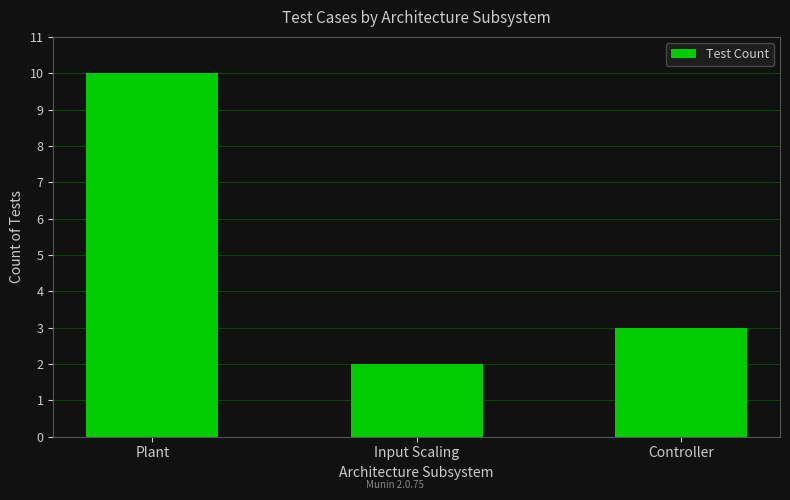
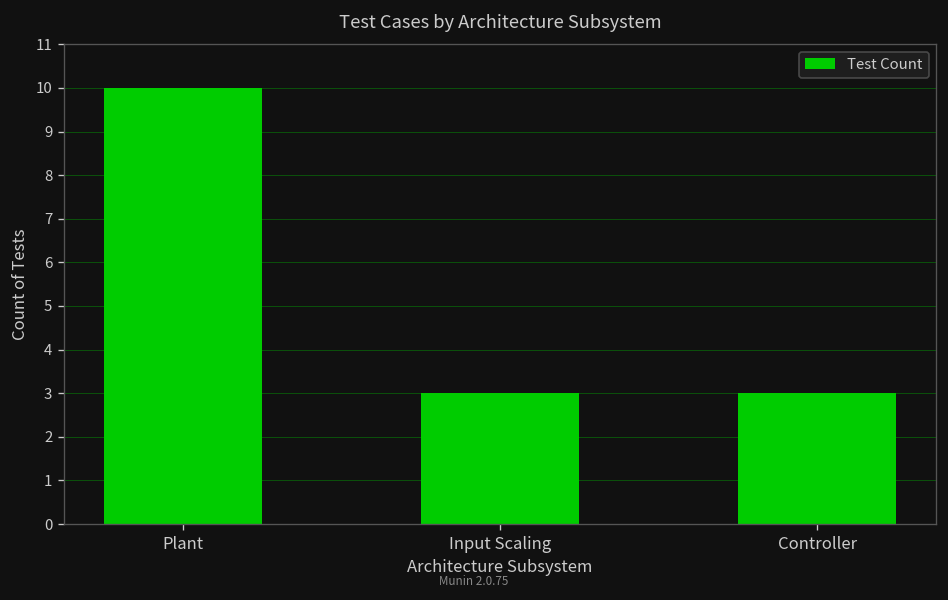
  {
    "Plant": 10,
-   "Input Scaling": 2,
+   "Input Scaling": 3,
    "Controller": 3
  }
